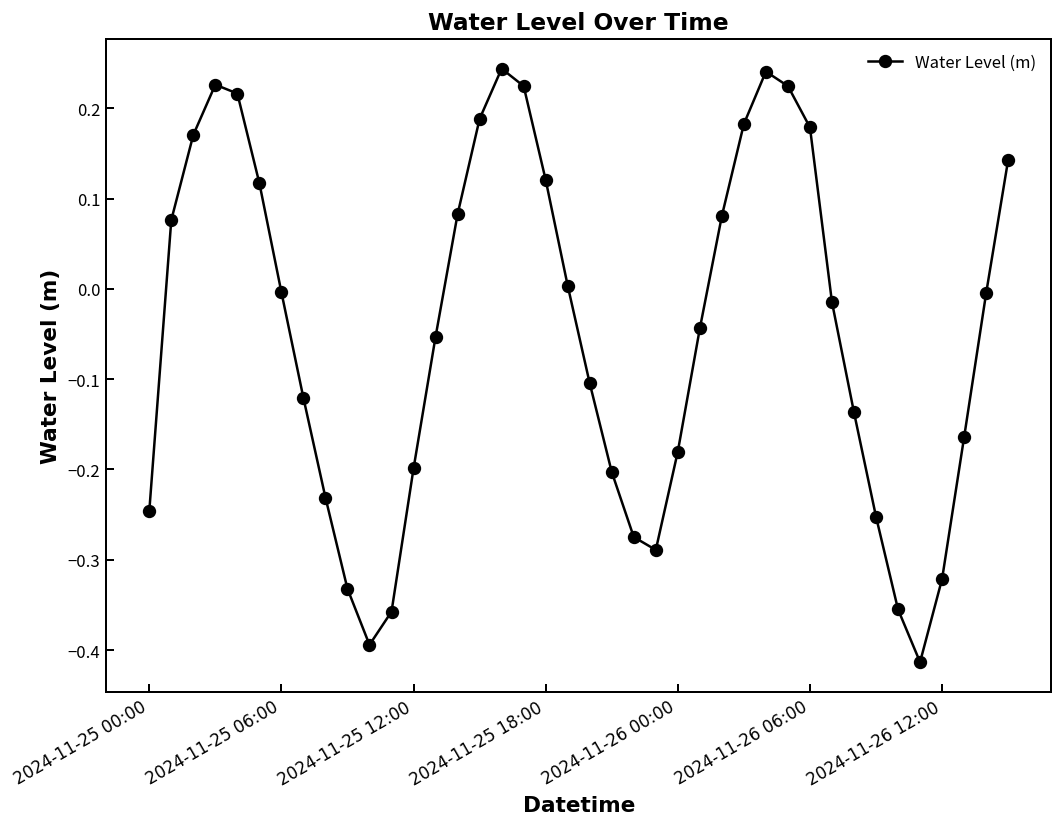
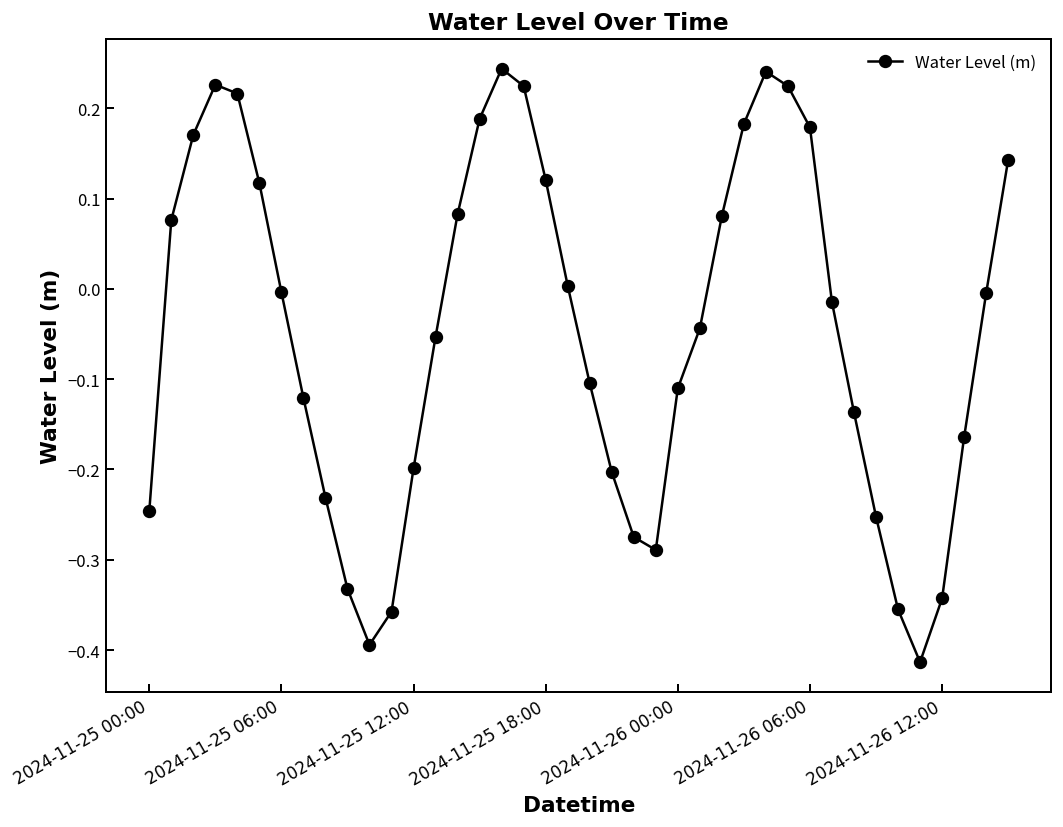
  {
    "2024-11-25 00:00": -0.25,
    "2024-11-25 06:00": 0.00,
    "2024-11-25 12:00": -0.20,
    "2024-11-25 18:00": 0.12,
-   "2024-11-26 00:00": -0.18,
+   "2024-11-26 00:00": -0.11,
    "2024-11-26 06:00": 0.18,
-   "2024-11-26 12:00": -0.32
+   "2024-11-26 12:00": -0.34
  }
